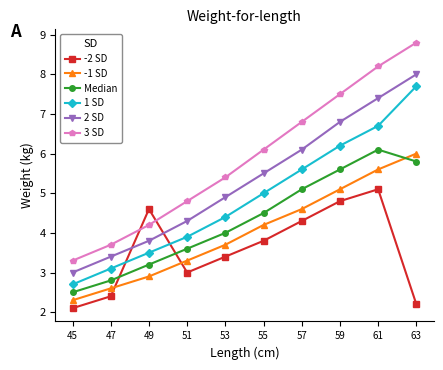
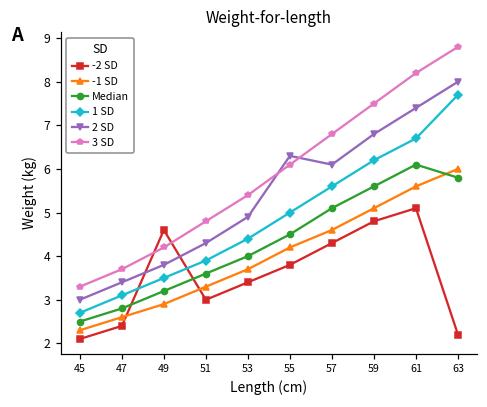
  {
    "-2 SD": {
      "45": 2.1,
      "47": 2.4,
      "49": 4.6,
      "51": 3.0,
      "53": 3.4,
      "55": 3.8,
      "57": 4.3,
      "59": 4.8,
      "61": 5.1,
      "63": 2.2
    },
    "-1 SD": {
      "45": 2.3,
      "47": 2.6,
      "49": 2.9,
      "51": 3.3,
      "53": 3.7,
      "55": 4.2,
      "57": 4.6,
      "59": 5.1,
      "61": 5.6,
      "63": 6.0
    },
    "Median": {
      "45": 2.5,
      "47": 2.8,
      "49": 3.2,
      "51": 3.6,
      "53": 4.0,
      "55": 4.5,
      "57": 5.1,
      "59": 5.6,
      "61": 6.1,
      "63": 5.8
    },
    "1 SD": {
      "45": 2.7,
      "47": 3.1,
      "49": 3.5,
      "51": 3.9,
      "53": 4.4,
      "55": 5.0,
      "57": 5.6,
      "59": 6.2,
      "61": 6.7,
      "63": 7.7
    },
    "2 SD": {
      "45": 3.0,
      "47": 3.4,
      "49": 3.8,
      "51": 4.3,
      "53": 4.9,
-     "55": 5.5,
+     "55": 6.3,
      "57": 6.1,
      "59": 6.8,
      "61": 7.4,
      "63": 8.0
    },
    "3 SD": {
      "45": 3.3,
      "47": 3.7,
      "49": 4.2,
      "51": 4.8,
      "53": 5.4,
      "55": 6.1,
      "57": 6.8,
      "59": 7.5,
      "61": 8.2,
      "63": 8.8
    }
  }
